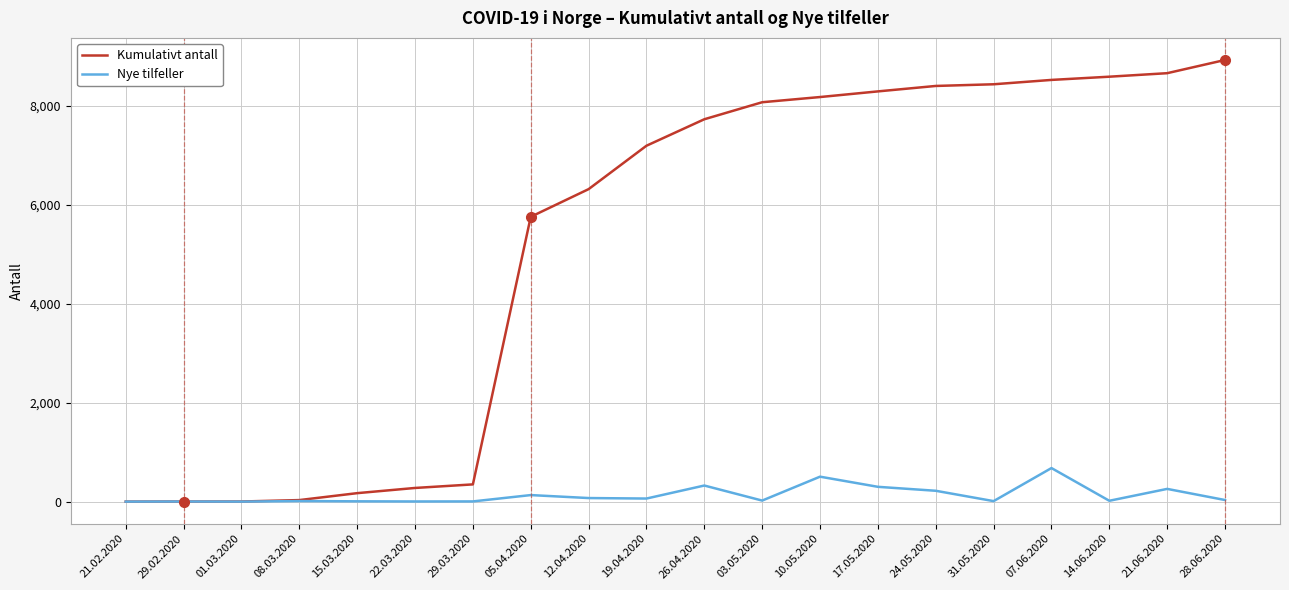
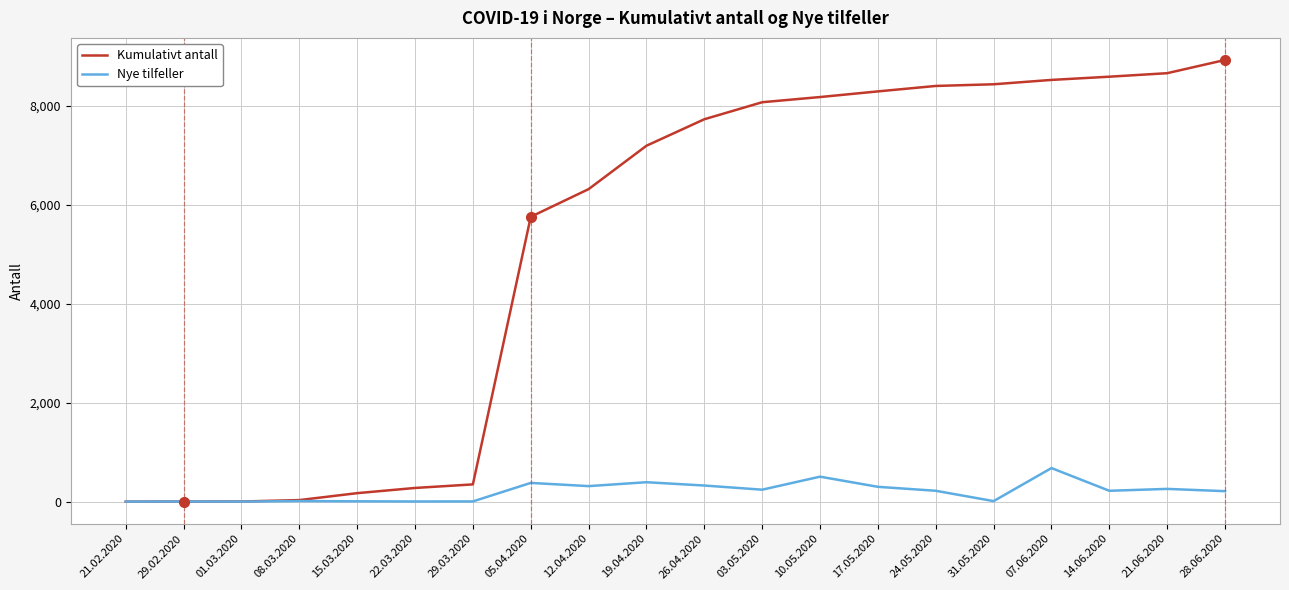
  {
    "Nye tilfeller": {
      "15.03.2020": 0,
      "22.03.2020": 0,
      "29.03.2020": 0,
-     "05.04.2020": 100,
-     "12.04.2020": 100,
-     "19.04.2020": 100,
+     "05.04.2020": 400,
+     "12.04.2020": 300,
+     "19.04.2020": 400,
      "26.04.2020": 300,
-     "03.05.2020": 0,
+     "03.05.2020": 200,
      "10.05.2020": 500,
      "17.05.2020": 300,
      "24.05.2020": 200,
      "31.05.2020": 0,
      "07.06.2020": 700,
-     "14.06.2020": 0,
+     "14.06.2020": 200,
      "21.06.2020": 300,
-     "28.06.2020": 0
+     "28.06.2020": 200
    }
  }
